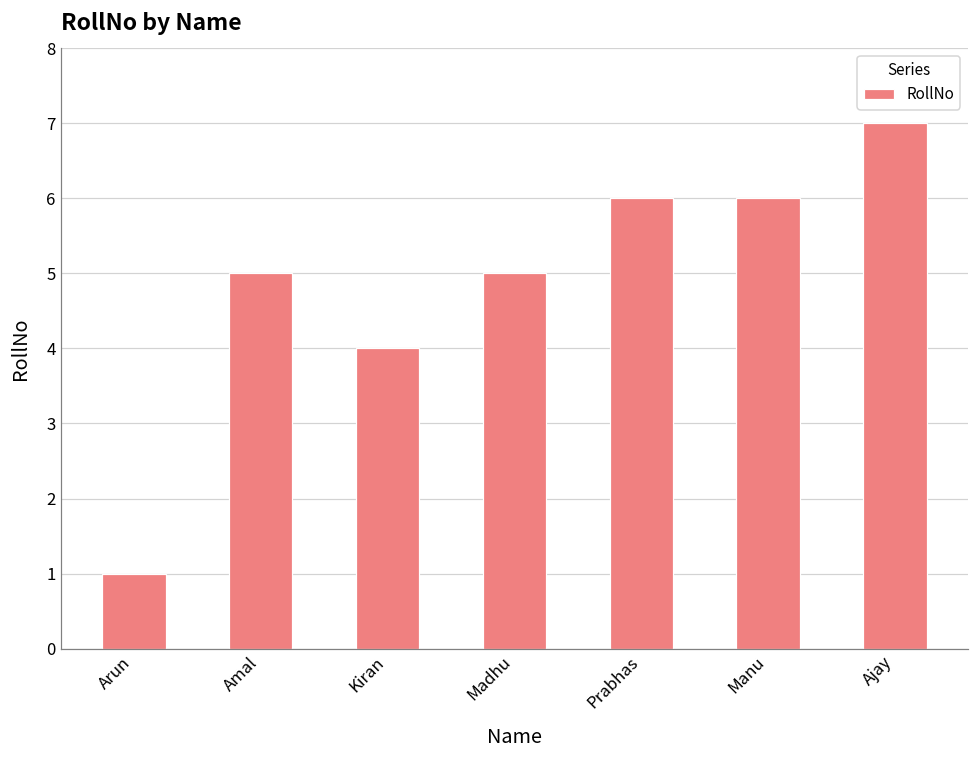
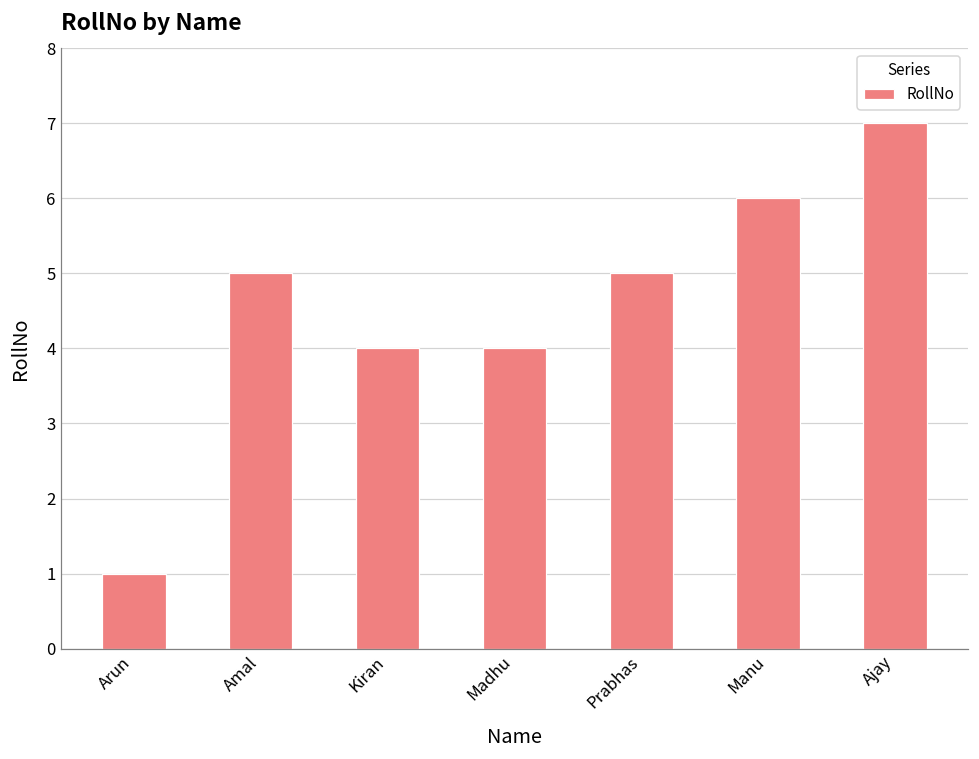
  {
    "Arun": 1,
    "Amal": 5,
    "Kiran": 4,
-   "Madhu": 5,
-   "Prabhas": 6,
+   "Madhu": 4,
+   "Prabhas": 5,
    "Manu": 6,
    "Ajay": 7
  }
